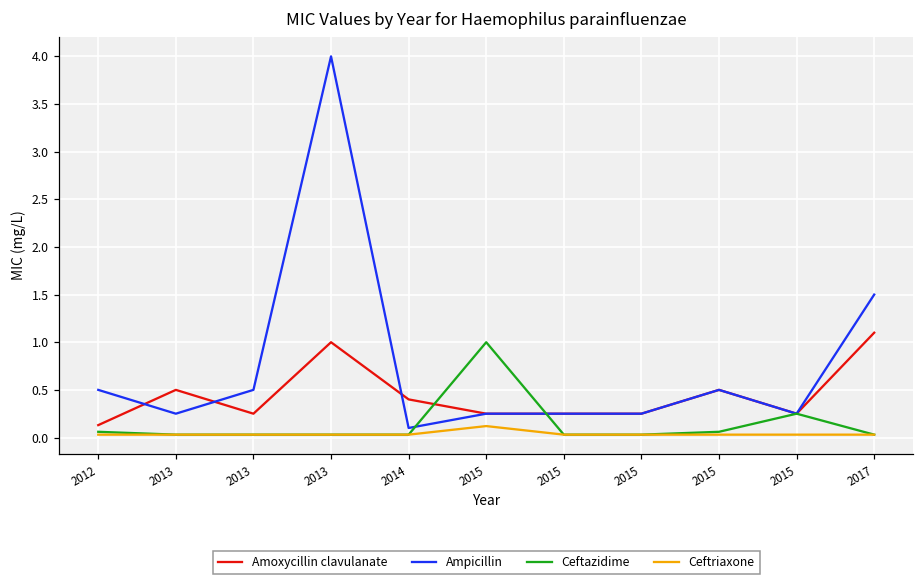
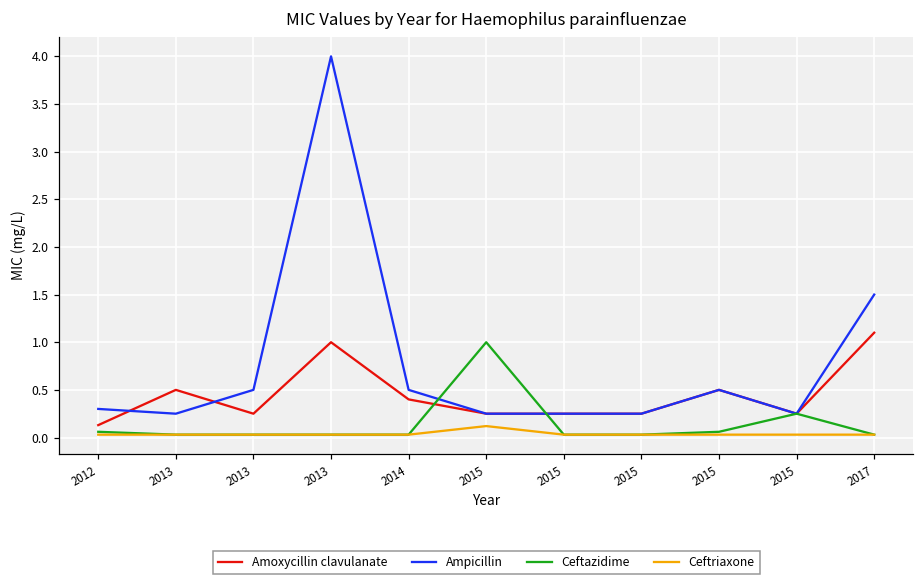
  {
    "Amoxycillin clavulanate": {
      "2012": 0.1,
      "2014": 0.4,
      "2017": 1.1
    },
    "Ampicillin": {
-     "2012": 0.5,
-     "2014": 0.1,
+     "2012": 0.3,
+     "2014": 0.5,
      "2017": 1.5
    },
    "Ceftazidime": {
      "2012": 0.1
    },
    "Ceftriaxone": {
      "2012": 0.0
    }
  }
